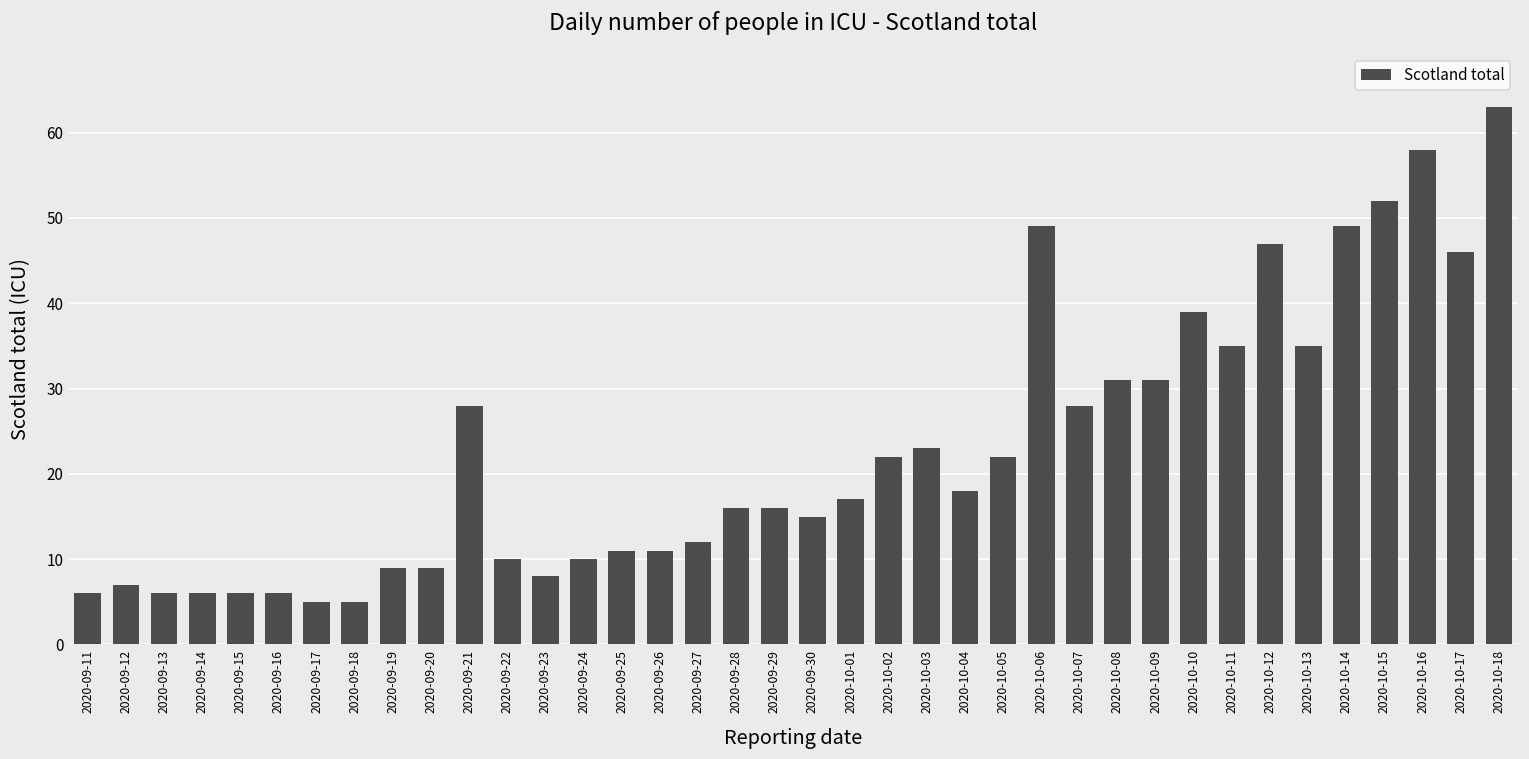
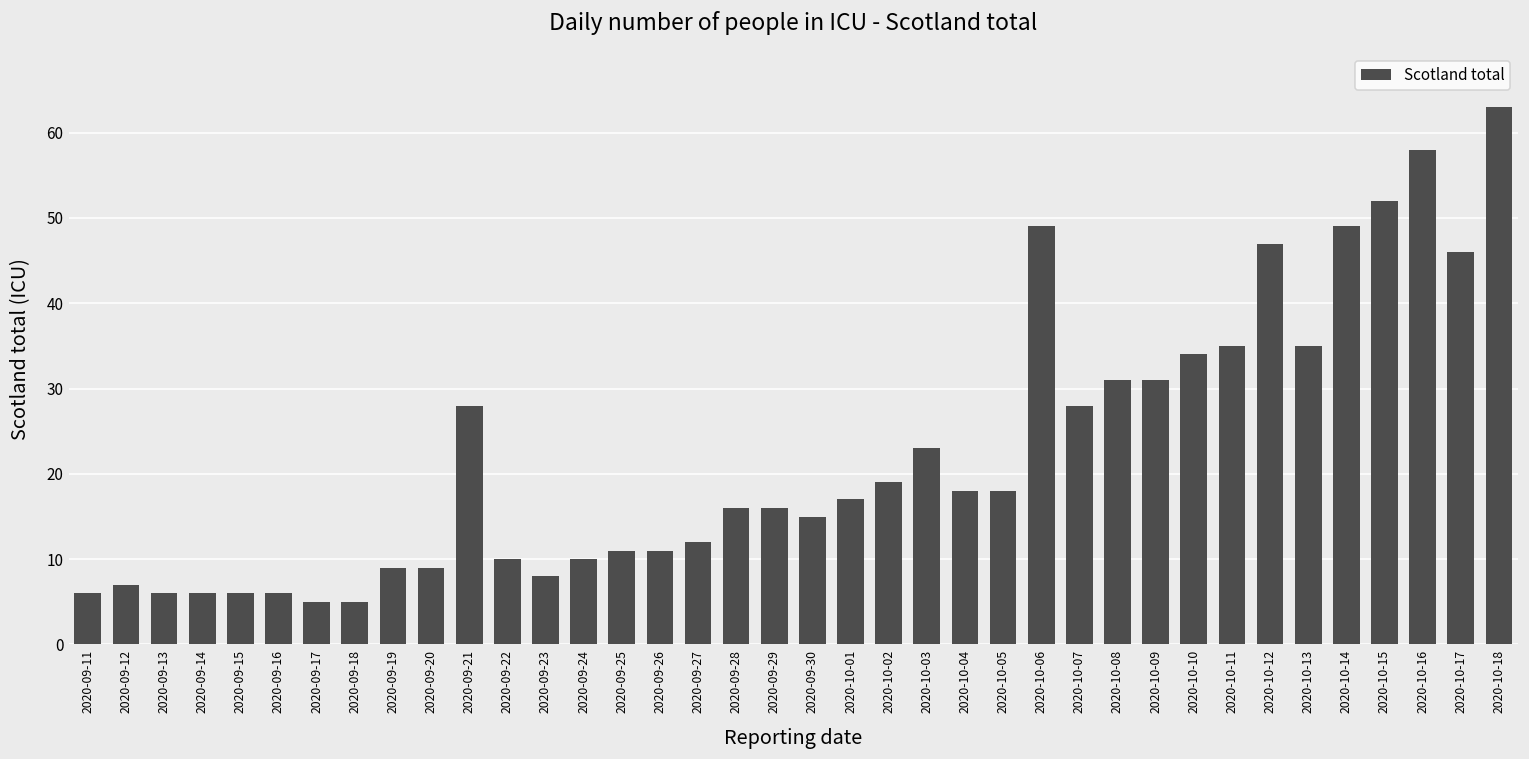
  {
    "2020-09-11": 6,
    "2020-09-12": 7,
    "2020-09-13": 6,
    "2020-09-14": 6,
    "2020-09-15": 6,
    "2020-09-16": 6,
    "2020-09-17": 5,
    "2020-09-18": 5,
    "2020-09-19": 9,
    "2020-09-20": 9,
    "2020-09-21": 28,
    "2020-09-22": 10,
    "2020-09-23": 8,
    "2020-09-24": 10,
    "2020-09-25": 11,
    "2020-09-26": 11,
    "2020-09-27": 12,
    "2020-09-28": 16,
    "2020-09-29": 16,
    "2020-09-30": 15,
    "2020-10-01": 17,
-   "2020-10-02": 22,
+   "2020-10-02": 19,
    "2020-10-03": 23,
    "2020-10-04": 18,
-   "2020-10-05": 22,
+   "2020-10-05": 18,
    "2020-10-06": 49,
    "2020-10-07": 28,
    "2020-10-08": 31,
    "2020-10-09": 31,
-   "2020-10-10": 39,
+   "2020-10-10": 34,
    "2020-10-11": 35,
    "2020-10-12": 47,
    "2020-10-13": 35,
    "2020-10-14": 49,
    "2020-10-15": 52,
    "2020-10-16": 58,
    "2020-10-17": 46,
    "2020-10-18": 63
  }
